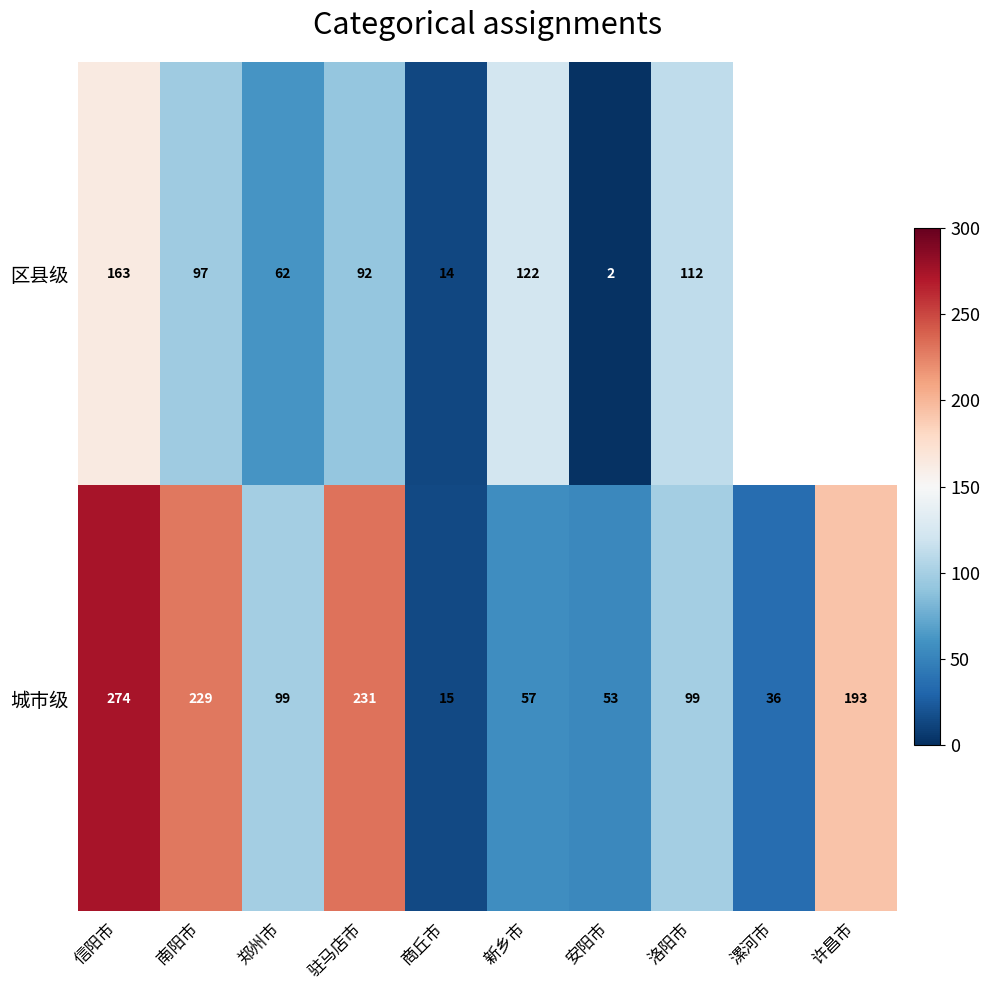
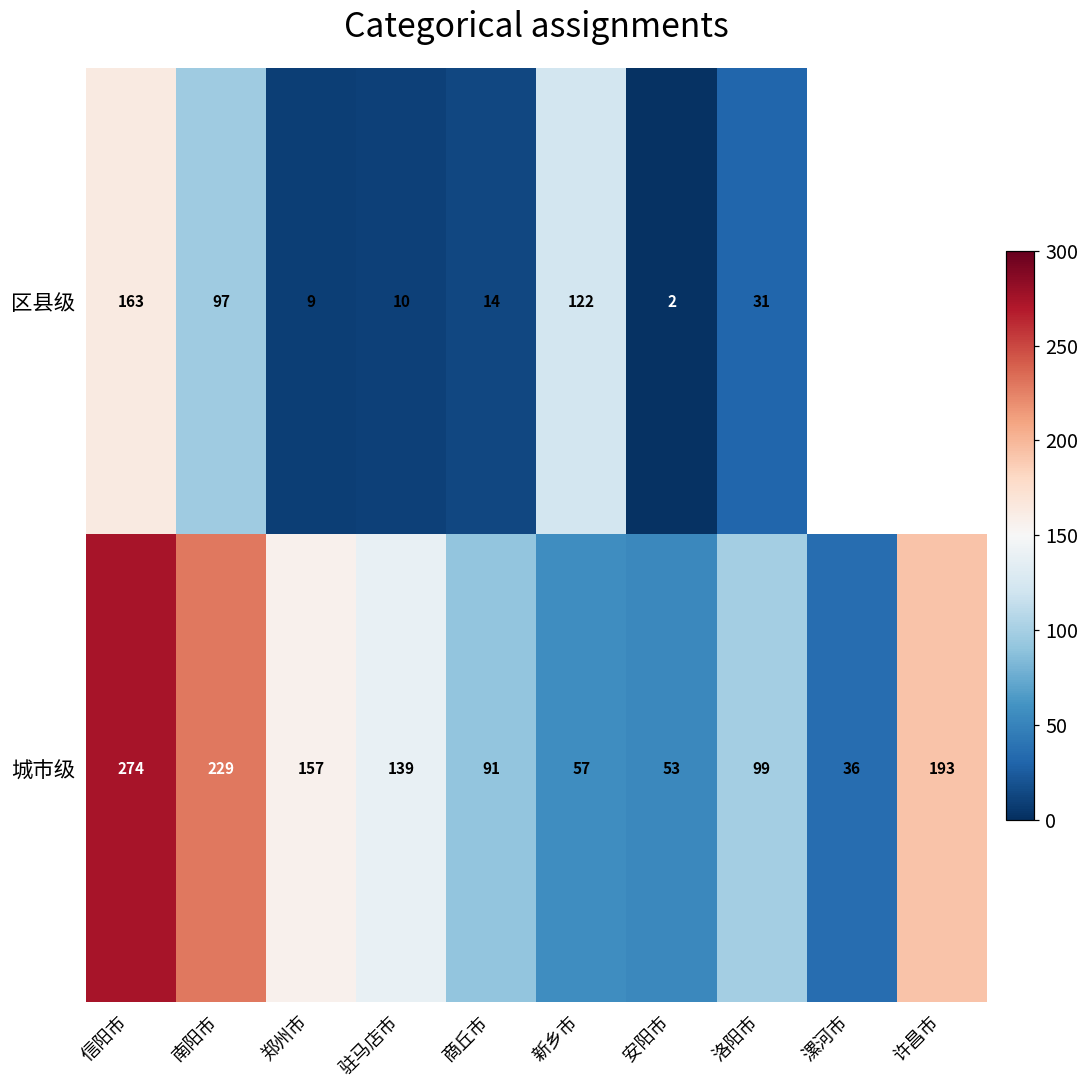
  {
    "区县级": {
      "信阳市": 163,
      "南阳市": 97,
-     "郑州市": 62,
-     "驻马店市": 92,
+     "郑州市": 9,
+     "驻马店市": 10,
      "商丘市": 14,
      "新乡市": 122,
      "安阳市": 2,
-     "洛阳市": 112
+     "洛阳市": 31
    },
    "城市级": {
      "信阳市": 274,
      "南阳市": 229,
-     "郑州市": 99,
-     "驻马店市": 231,
-     "商丘市": 15,
+     "郑州市": 157,
+     "驻马店市": 139,
+     "商丘市": 91,
      "新乡市": 57,
      "安阳市": 53,
      "洛阳市": 99,
      "漯河市": 36,
      "许昌市": 193
    }
  }
